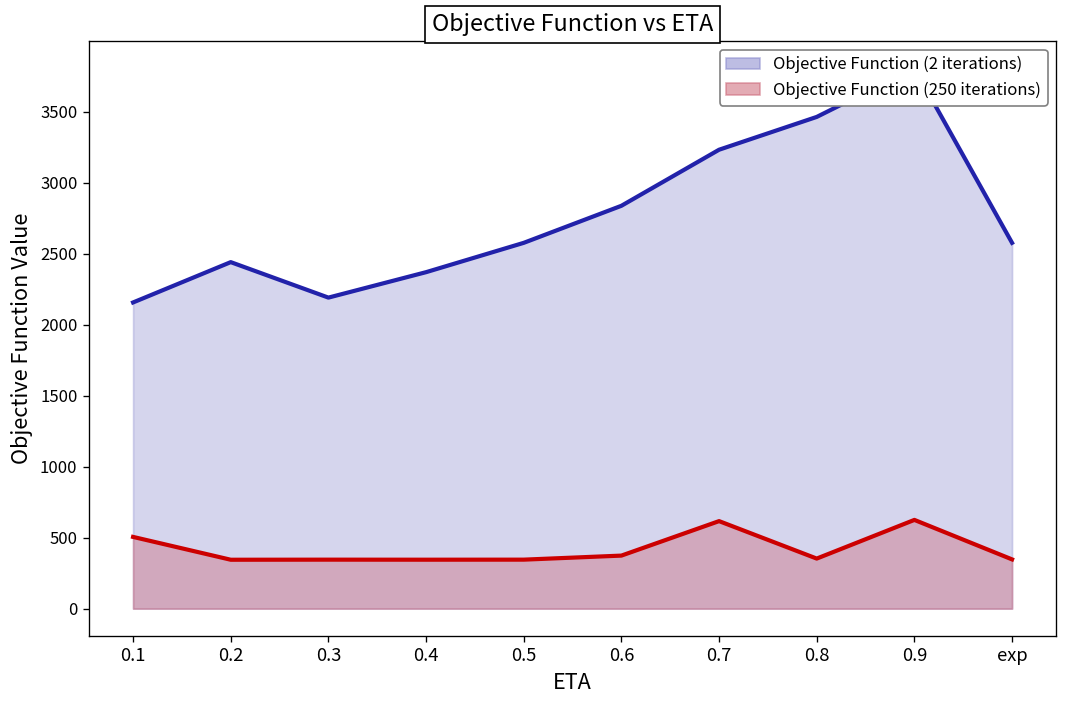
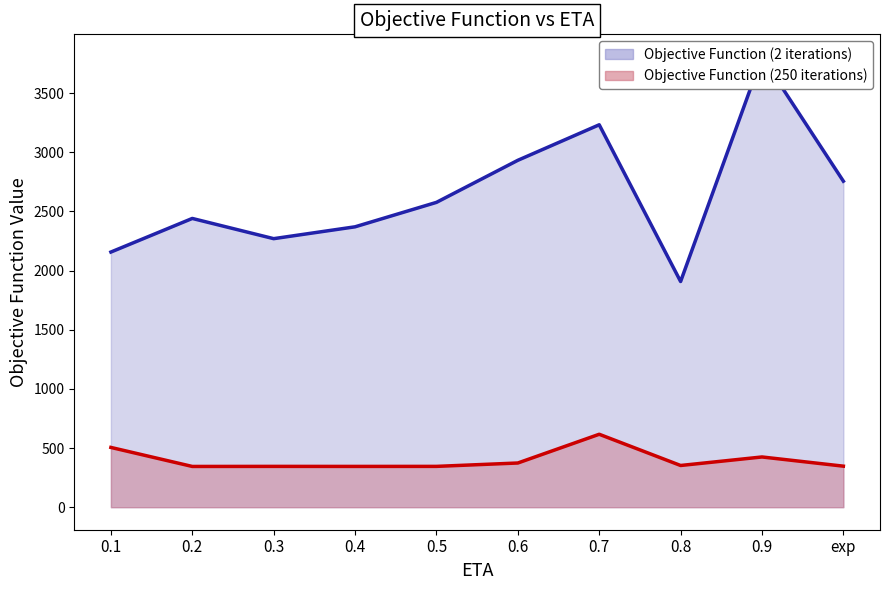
  {
    "Objective Function (2 iterations)": {
      "0.1": 2160,
      "0.2": 2440,
-     "0.3": 2190,
+     "0.3": 2270,
      "0.4": 2370,
      "0.5": 2580,
-     "0.6": 2840,
+     "0.6": 2930,
      "0.7": 3230,
-     "0.8": 3460,
-     "exp": 2580
+     "0.8": 1910,
+     "exp": 2760
    },
    "Objective Function (250 iterations)": {
      "0.1": 510,
      "0.2": 340,
      "0.3": 350,
      "0.4": 340,
      "0.5": 350,
      "0.6": 370,
      "0.7": 620,
      "0.8": 350,
-     "0.9": 630,
+     "0.9": 420,
      "exp": 350
    }
  }
